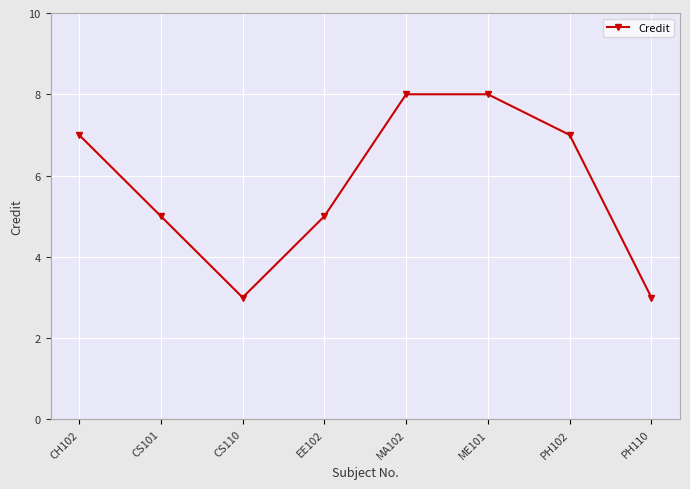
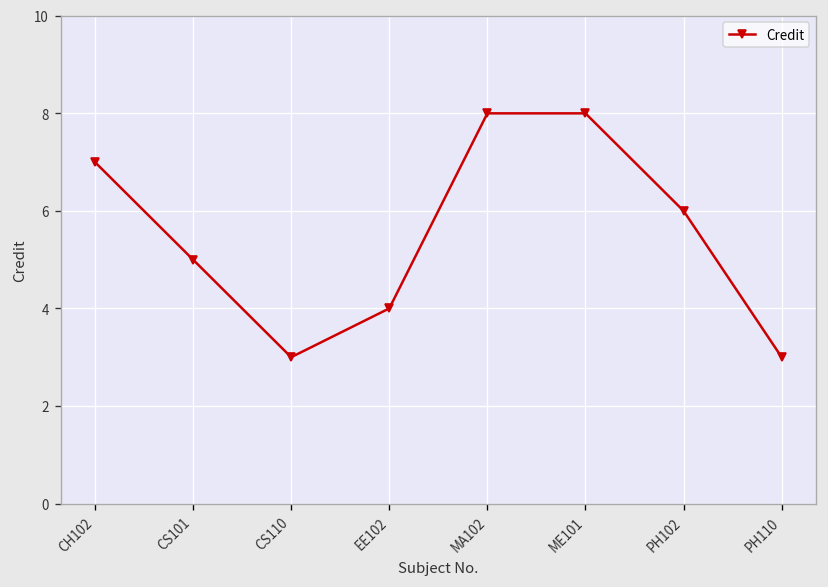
  {
    "CH102": 7,
    "CS101": 5,
    "CS110": 3,
-   "EE102": 5,
+   "EE102": 4,
    "MA102": 8,
    "ME101": 8,
-   "PH102": 7,
+   "PH102": 6,
    "PH110": 3
  }
